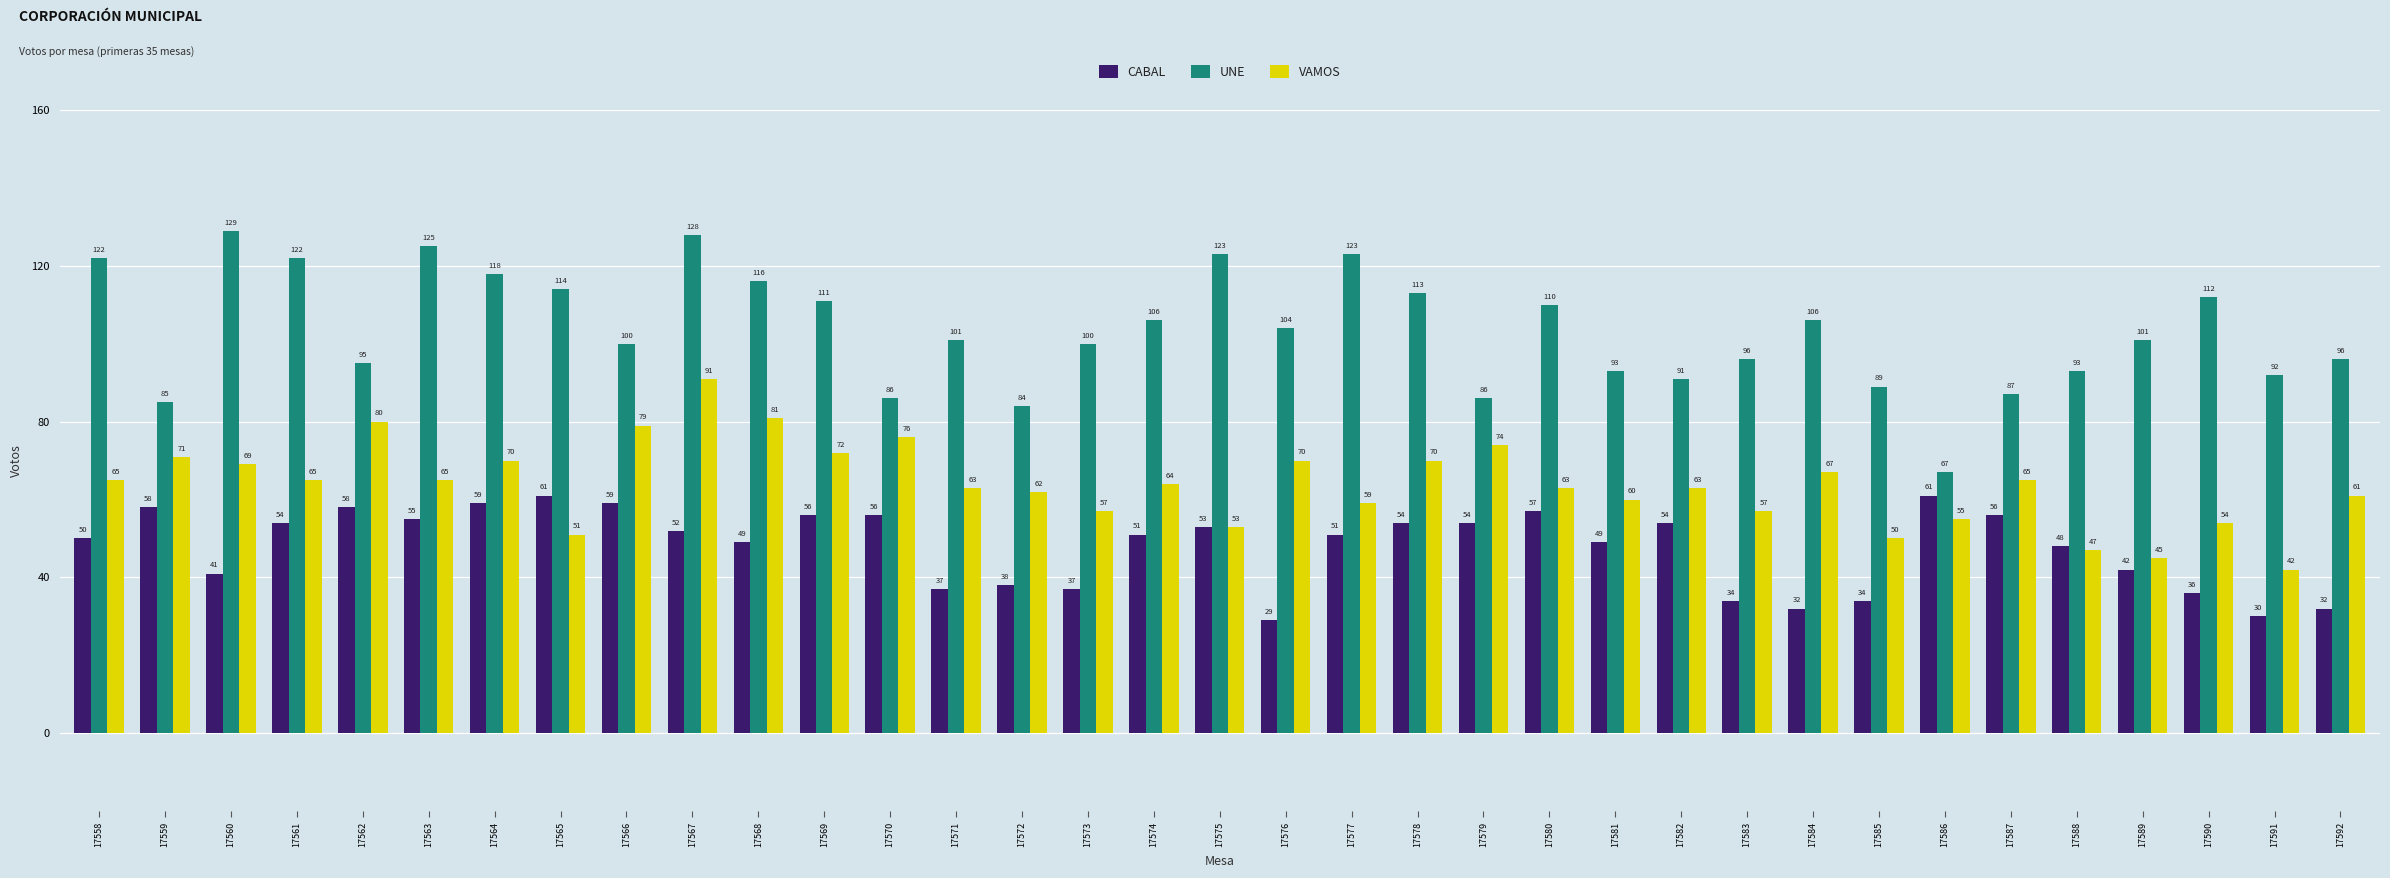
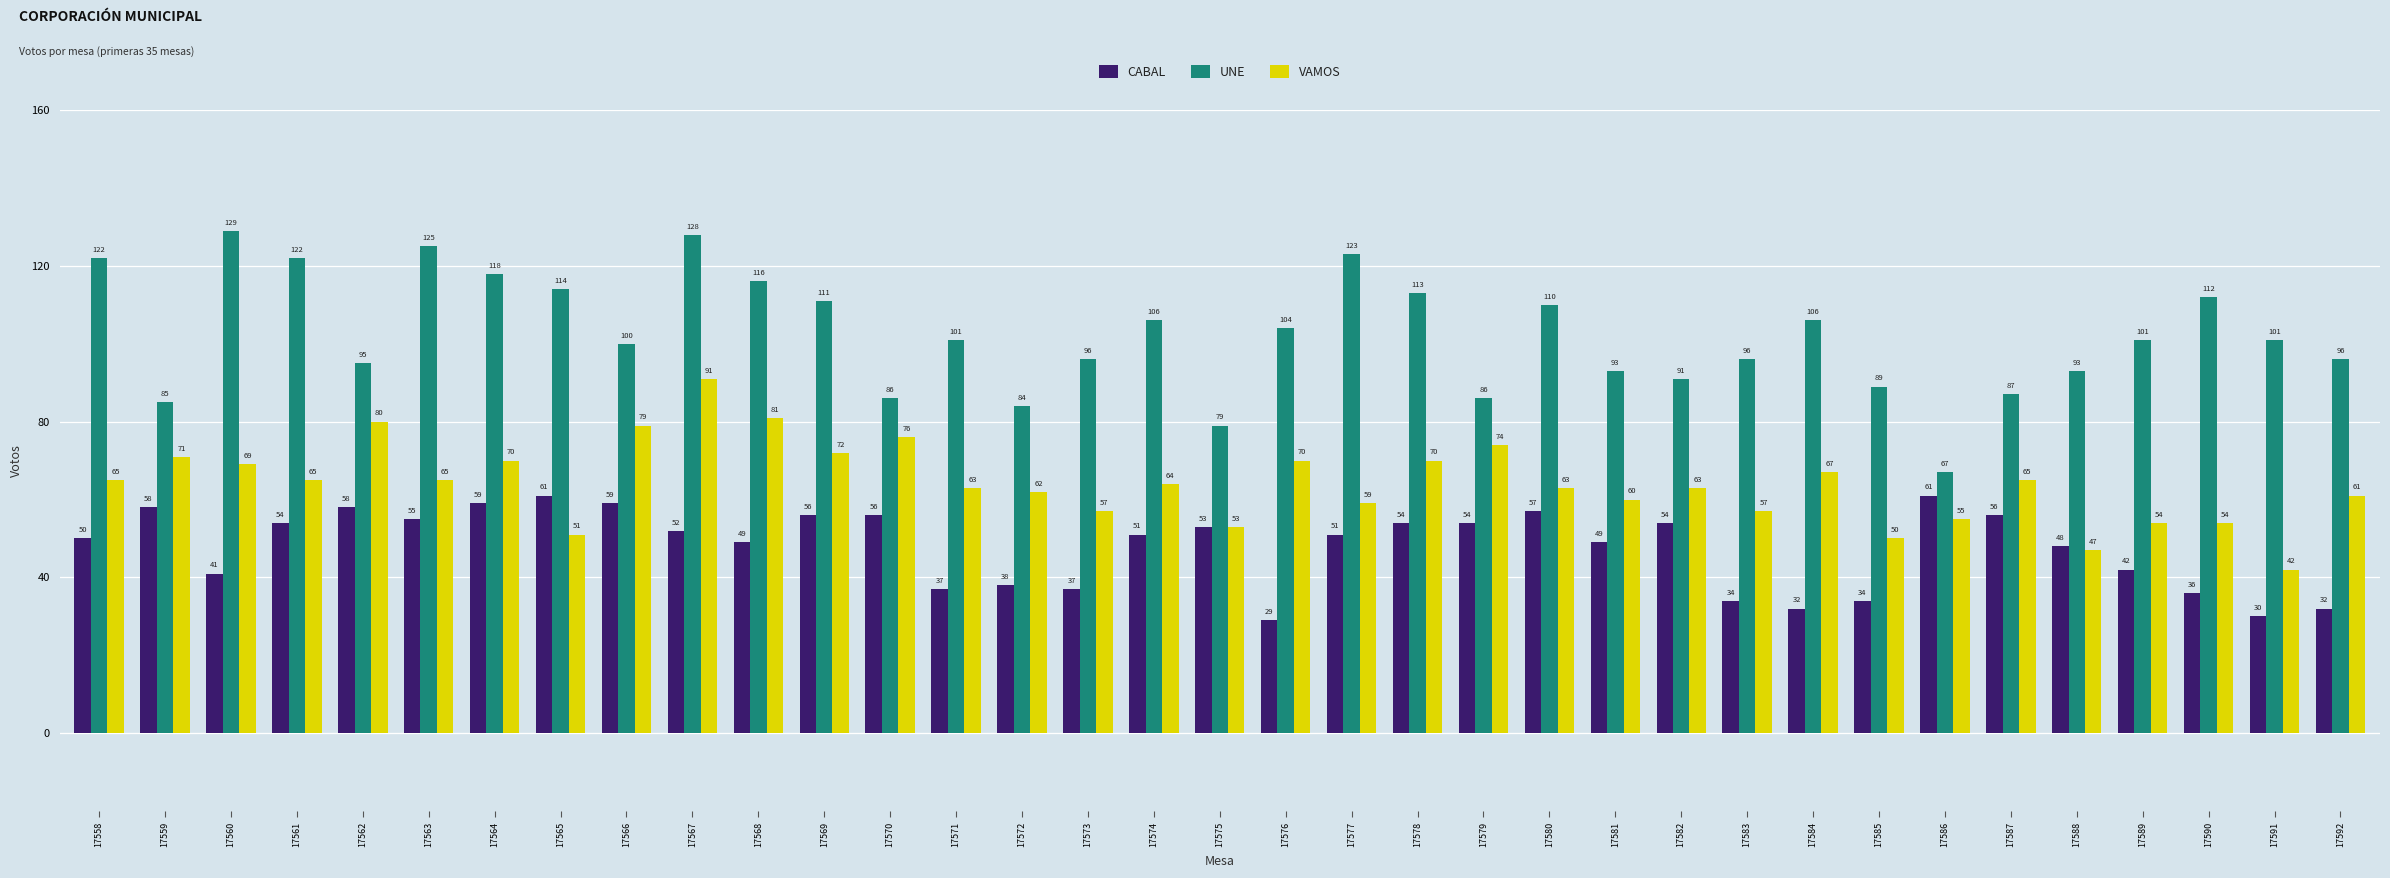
  {
    "CABAL": {
      "17558": 50,
      "17559": 58,
      "17560": 41,
      "17561": 54,
      "17562": 58,
      "17563": 55,
      "17564": 59,
      "17565": 61,
      "17566": 59,
      "17567": 52,
      "17568": 49,
      "17569": 56,
      "17570": 56,
      "17571": 37,
      "17572": 38,
      "17573": 37,
      "17574": 51,
      "17575": 53,
      "17576": 29,
      "17577": 51,
      "17578": 54,
      "17579": 54,
      "17580": 57,
      "17581": 49,
      "17582": 54,
      "17583": 34,
      "17584": 32,
      "17585": 34,
      "17586": 61,
      "17587": 56,
      "17588": 48,
      "17589": 42,
      "17590": 36,
      "17591": 30,
      "17592": 32
    },
    "UNE": {
      "17558": 122,
      "17559": 85,
      "17560": 129,
      "17561": 122,
      "17562": 95,
      "17563": 125,
      "17564": 118,
      "17565": 114,
      "17566": 100,
      "17567": 128,
      "17568": 116,
      "17569": 111,
      "17570": 86,
      "17571": 101,
      "17572": 84,
-     "17573": 100,
+     "17573": 96,
      "17574": 106,
-     "17575": 123,
+     "17575": 79,
      "17576": 104,
      "17577": 123,
      "17578": 113,
      "17579": 86,
      "17580": 110,
      "17581": 93,
      "17582": 91,
      "17583": 96,
      "17584": 106,
      "17585": 89,
      "17586": 67,
      "17587": 87,
      "17588": 93,
      "17589": 101,
      "17590": 112,
-     "17591": 92,
+     "17591": 101,
      "17592": 96
    },
    "VAMOS": {
      "17558": 65,
      "17559": 71,
      "17560": 69,
      "17561": 65,
      "17562": 80,
      "17563": 65,
      "17564": 70,
      "17565": 51,
      "17566": 79,
      "17567": 91,
      "17568": 81,
      "17569": 72,
      "17570": 76,
      "17571": 63,
      "17572": 62,
      "17573": 57,
      "17574": 64,
      "17575": 53,
      "17576": 70,
      "17577": 59,
      "17578": 70,
      "17579": 74,
      "17580": 63,
      "17581": 60,
      "17582": 63,
      "17583": 57,
      "17584": 67,
      "17585": 50,
      "17586": 55,
      "17587": 65,
      "17588": 47,
-     "17589": 45,
+     "17589": 54,
      "17590": 54,
      "17591": 42,
      "17592": 61
    }
  }
